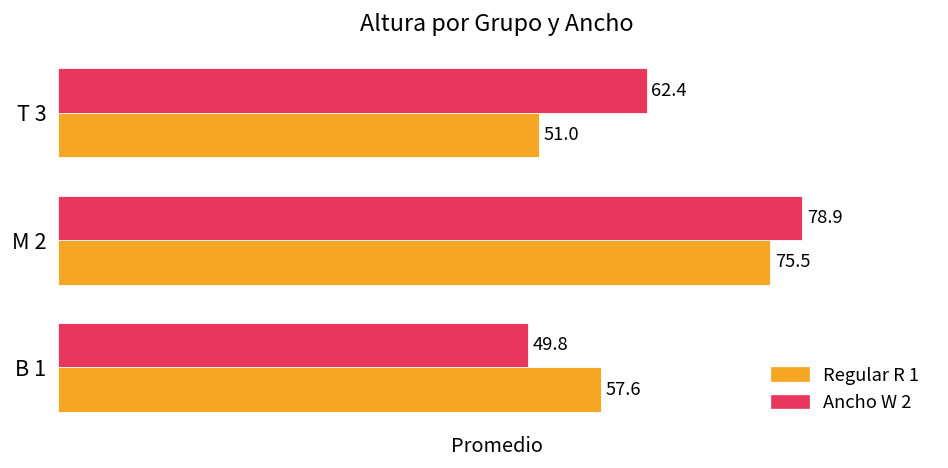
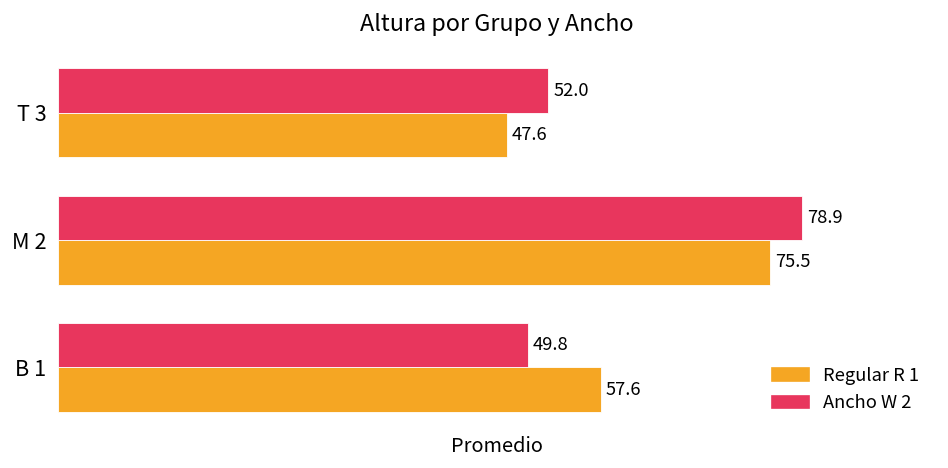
  {
    "Regular R 1": {
-     "T 3": 51.0,
+     "T 3": 47.6,
      "M 2": 75.5,
      "B 1": 57.6
    },
    "Ancho W 2": {
-     "T 3": 62.4,
+     "T 3": 52.0,
      "M 2": 78.9,
      "B 1": 49.8
    }
  }
